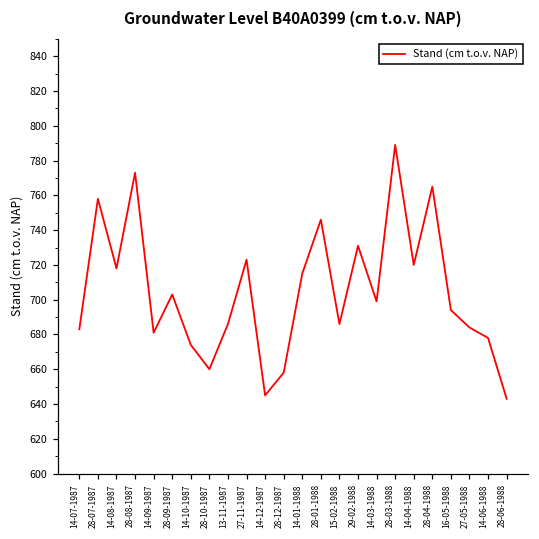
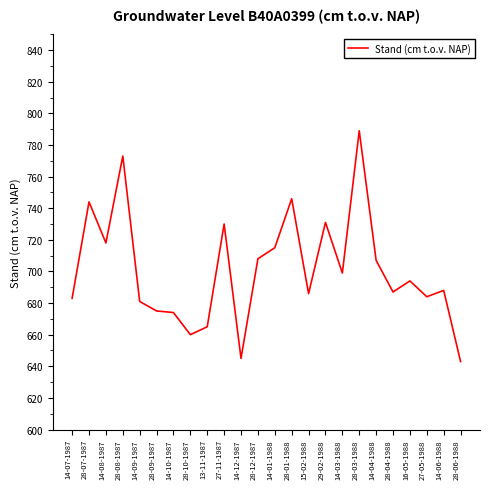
  {
    "14-07-1987": 683,
-   "28-07-1987": 758,
+   "28-07-1987": 744,
    "14-08-1987": 718,
    "28-08-1987": 773,
    "14-09-1987": 681,
-   "28-09-1987": 703,
+   "28-09-1987": 675,
    "14-10-1987": 674,
    "28-10-1987": 660,
-   "13-11-1987": 686,
-   "27-11-1987": 723,
+   "13-11-1987": 665,
+   "27-11-1987": 730,
    "14-12-1987": 645,
-   "28-12-1987": 658,
+   "28-12-1987": 708,
    "14-01-1988": 715,
    "28-01-1988": 746,
    "15-02-1988": 686,
    "29-02-1988": 731,
    "14-03-1988": 699,
    "28-03-1988": 789,
-   "14-04-1988": 720,
-   "28-04-1988": 765,
+   "14-04-1988": 707,
+   "28-04-1988": 687,
    "16-05-1988": 694,
    "27-05-1988": 684,
-   "14-06-1988": 678,
+   "14-06-1988": 688,
    "28-06-1988": 643
  }
